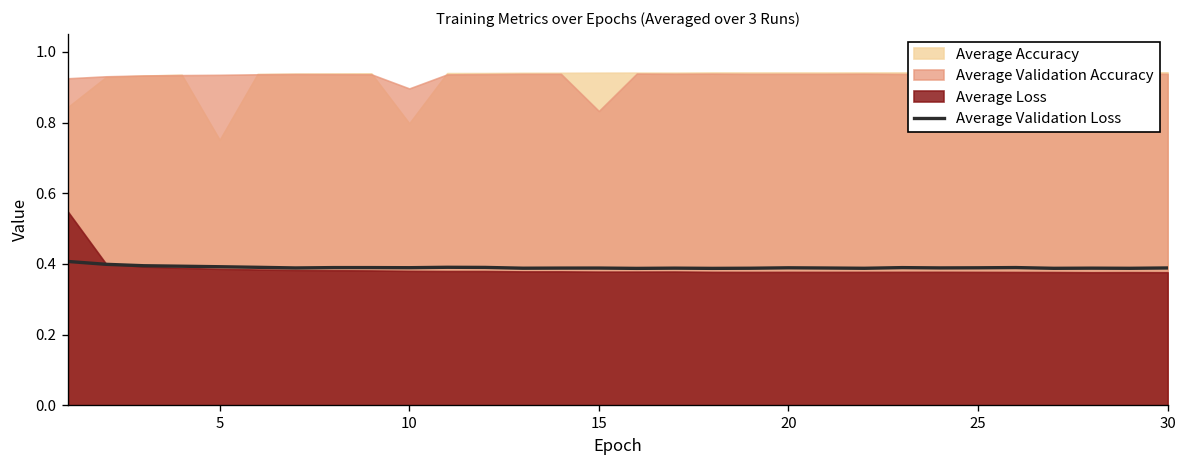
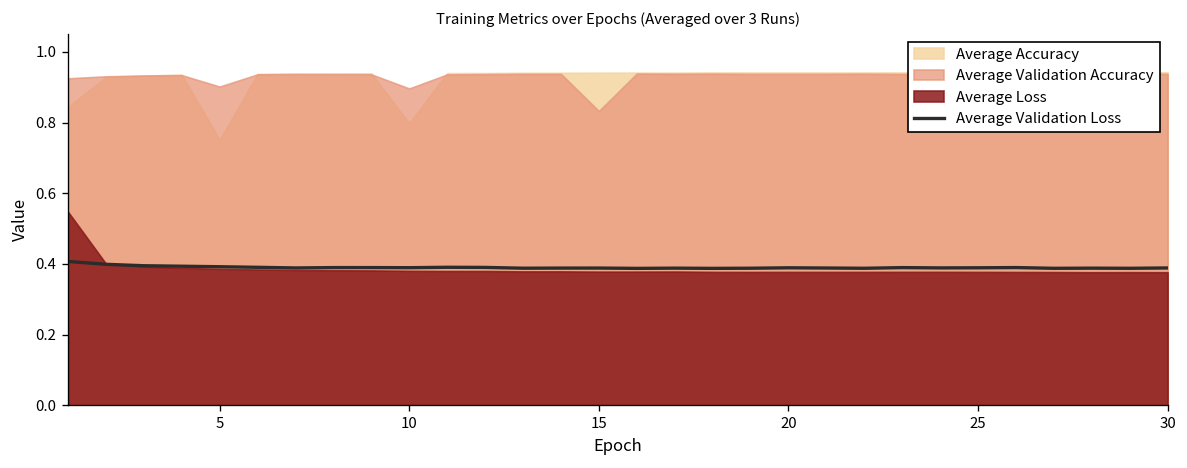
  {
    "Average Accuracy": {
      "5": 0.75,
      "10": 0.80,
      "15": 0.94
    },
    "Average Validation Loss": {
      "10": 0.39,
      "15": 0.39,
      "20": 0.39,
      "25": 0.39,
      "30": 0.39
    },
    "Average Validation Accuracy": {
-     "5": 0.94,
+     "5": 0.90,
      "10": 0.90,
      "15": 0.83
    },
    "Average Loss": {
      "10": 0.38,
      "15": 0.38,
      "20": 0.38,
      "25": 0.38,
      "30": 0.38
    }
  }
